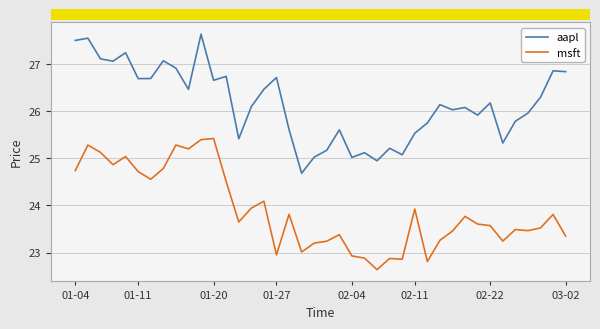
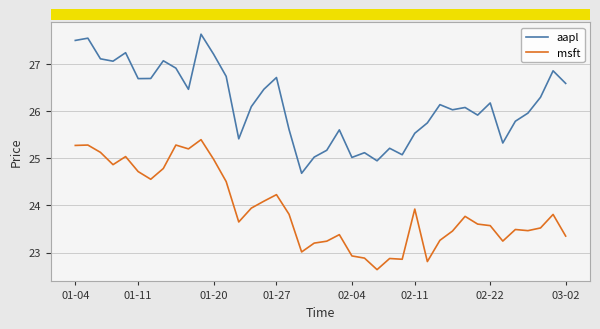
  {
    "aapl": {
      "01-04": 27.5,
      "01-11": 26.7,
-     "01-20": 26.7,
+     "01-20": 27.2,
      "01-27": 26.7,
      "02-04": 25.0,
      "02-11": 25.5,
      "02-22": 26.2,
-     "03-02": 26.8
+     "03-02": 26.6
    },
    "msft": {
-     "01-04": 24.7,
+     "01-04": 25.3,
      "01-11": 24.7,
-     "01-20": 25.4,
-     "01-27": 23.0,
+     "01-20": 25.0,
+     "01-27": 24.2,
      "02-04": 22.9,
      "02-11": 23.9,
      "02-22": 23.6,
      "03-02": 23.4
    }
  }
